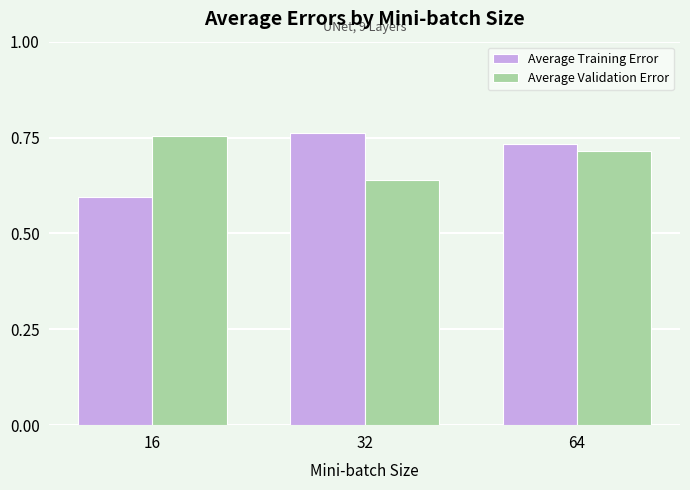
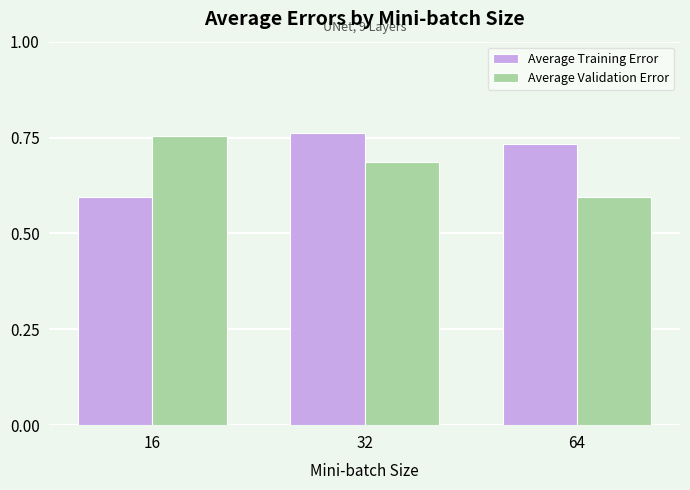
  {
    "Average Training Error": {
      "16": 0.60,
      "32": 0.76,
      "64": 0.73
    },
    "Average Validation Error": {
      "16": 0.75,
-     "32": 0.64,
-     "64": 0.71
+     "32": 0.69,
+     "64": 0.59
    }
  }
